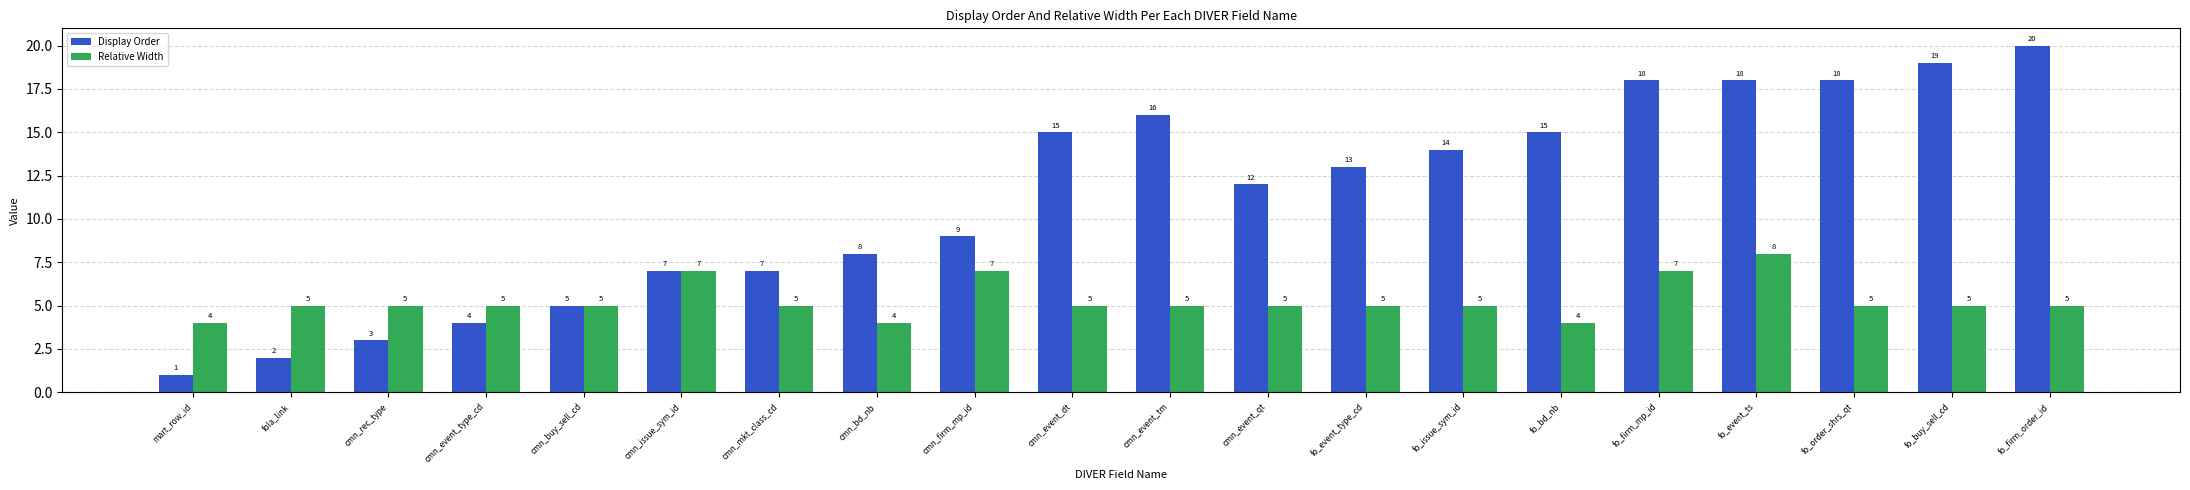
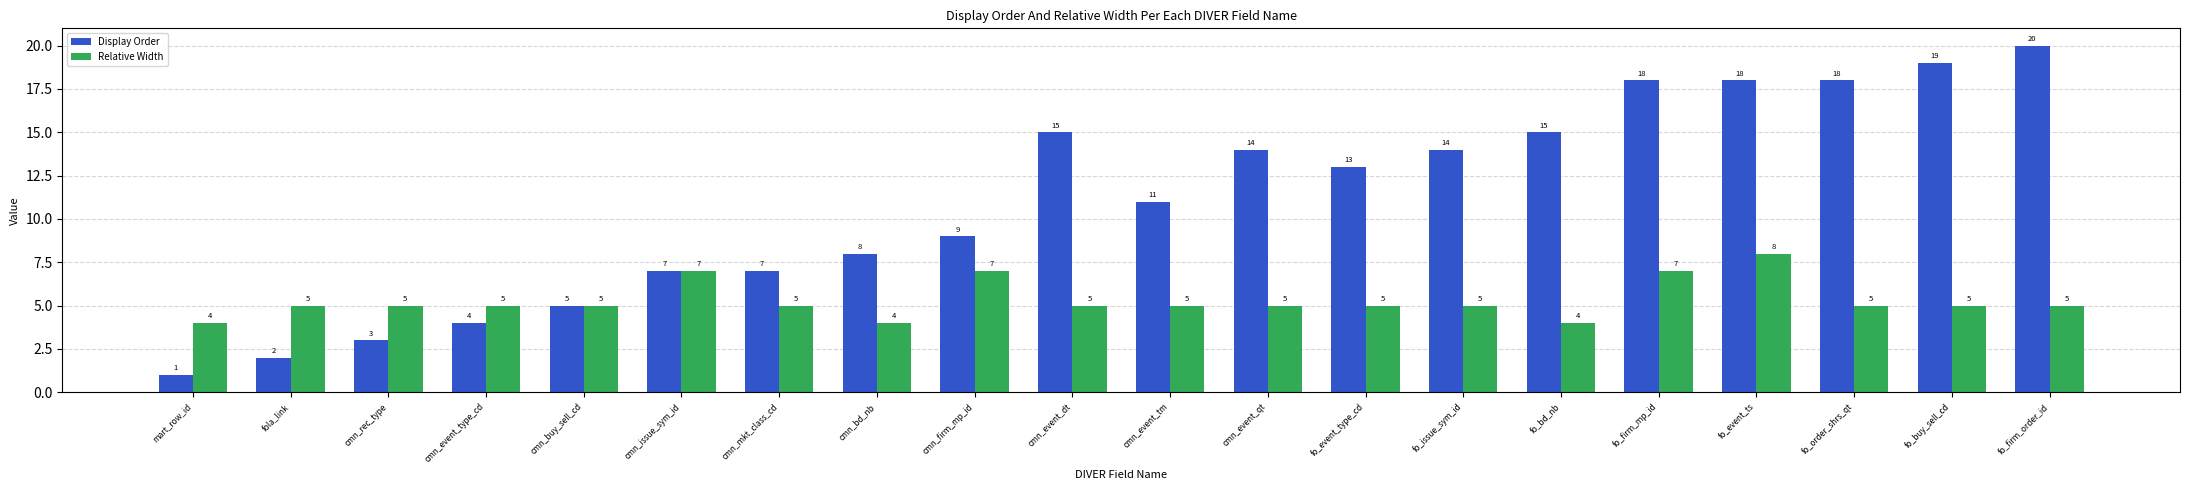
  {
    "Display Order": {
      "mart_row_id": 1,
      "fola_link": 2,
      "cmn_rec_type": 3,
      "cmn_event_type_cd": 4,
      "cmn_buy_sell_cd": 5,
      "cmn_issue_sym_id": 7,
      "cmn_mkt_class_cd": 7,
      "cmn_bd_nb": 8,
      "cmn_firm_mp_id": 9,
      "cmn_event_dt": 15,
-     "cmn_event_tm": 16,
-     "cmn_event_qt": 12,
+     "cmn_event_tm": 11,
+     "cmn_event_qt": 14,
      "fo_event_type_cd": 13,
      "fo_issue_sym_id": 14,
      "fo_bd_nb": 15,
      "fo_firm_mp_id": 18,
      "fo_event_ts": 18,
      "fo_order_shrs_qt": 18,
      "fo_buy_sell_cd": 19,
      "fo_firm_order_id": 20
    },
    "Relative Width": {
      "mart_row_id": 4,
      "fola_link": 5,
      "cmn_rec_type": 5,
      "cmn_event_type_cd": 5,
      "cmn_buy_sell_cd": 5,
      "cmn_issue_sym_id": 7,
      "cmn_mkt_class_cd": 5,
      "cmn_bd_nb": 4,
      "cmn_firm_mp_id": 7,
      "cmn_event_dt": 5,
      "cmn_event_tm": 5,
      "cmn_event_qt": 5,
      "fo_event_type_cd": 5,
      "fo_issue_sym_id": 5,
      "fo_bd_nb": 4,
      "fo_firm_mp_id": 7,
      "fo_event_ts": 8,
      "fo_order_shrs_qt": 5,
      "fo_buy_sell_cd": 5,
      "fo_firm_order_id": 5
    }
  }
